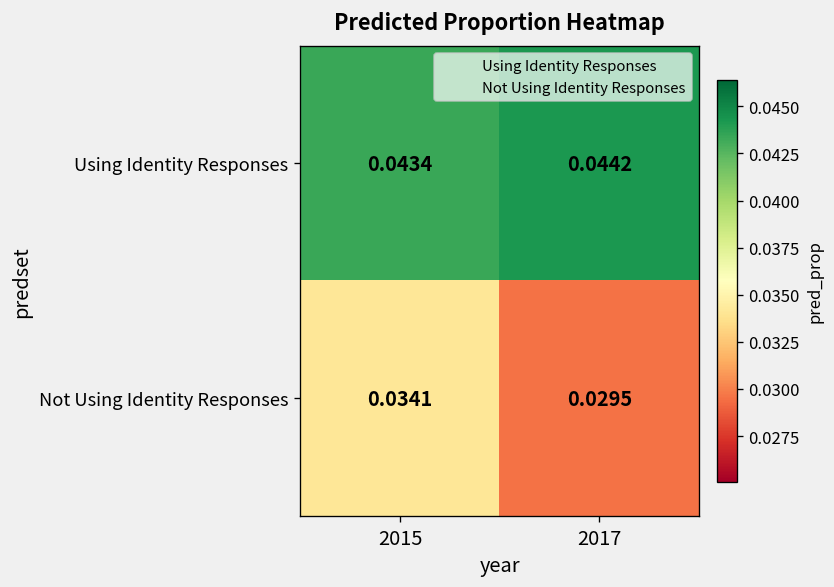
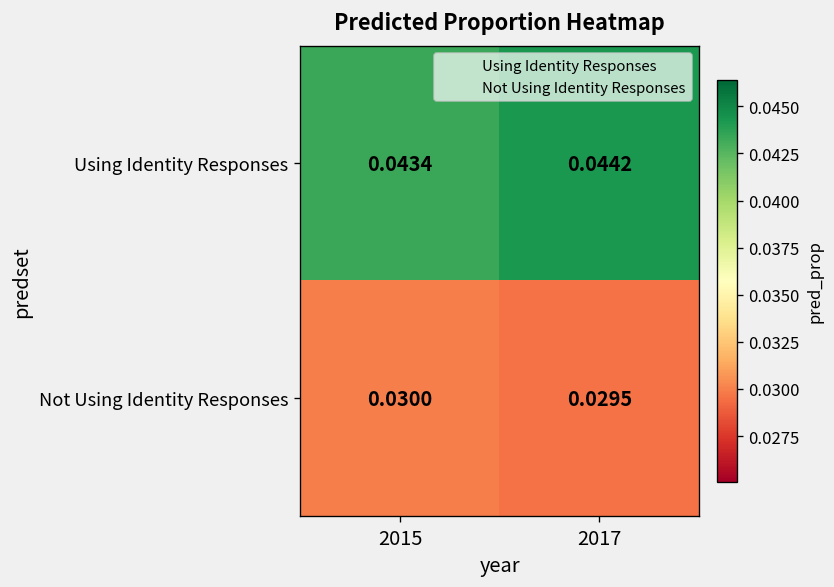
  {
    "Using Identity Responses": {
      "2015": 0.0434,
      "2017": 0.0442
    },
    "Not Using Identity Responses": {
-     "2015": 0.0341,
+     "2015": 0.0300,
      "2017": 0.0295
    }
  }
